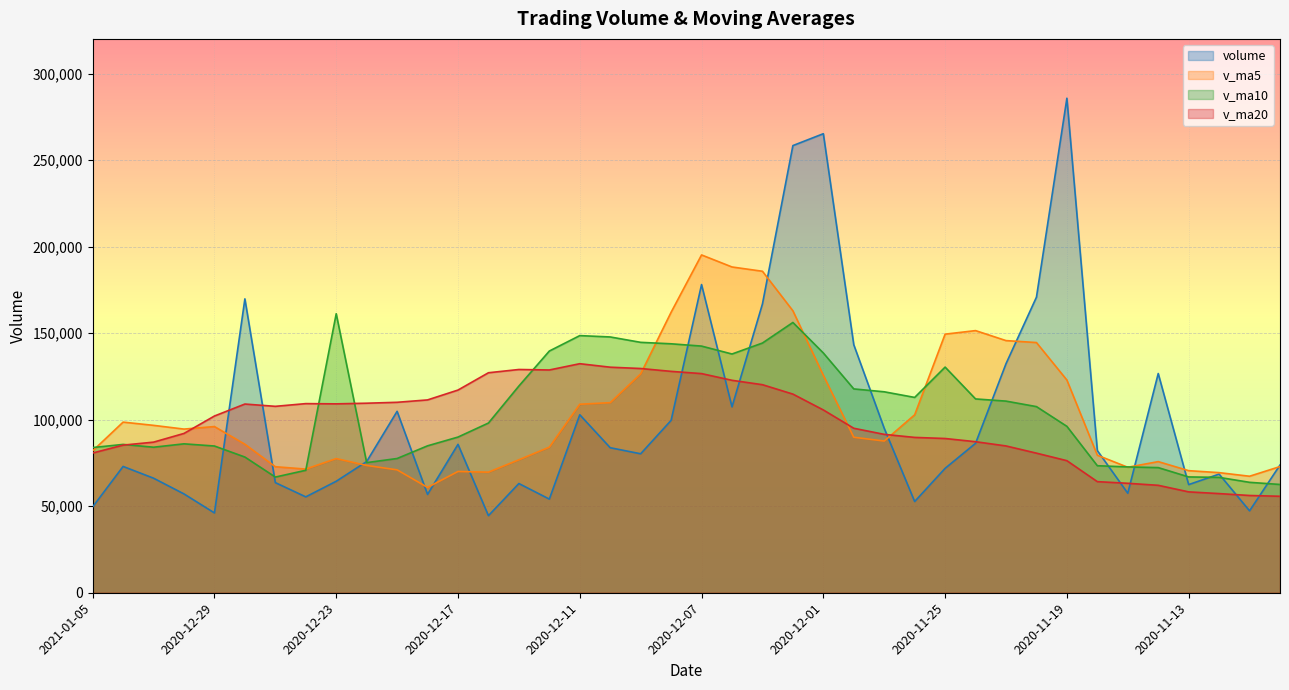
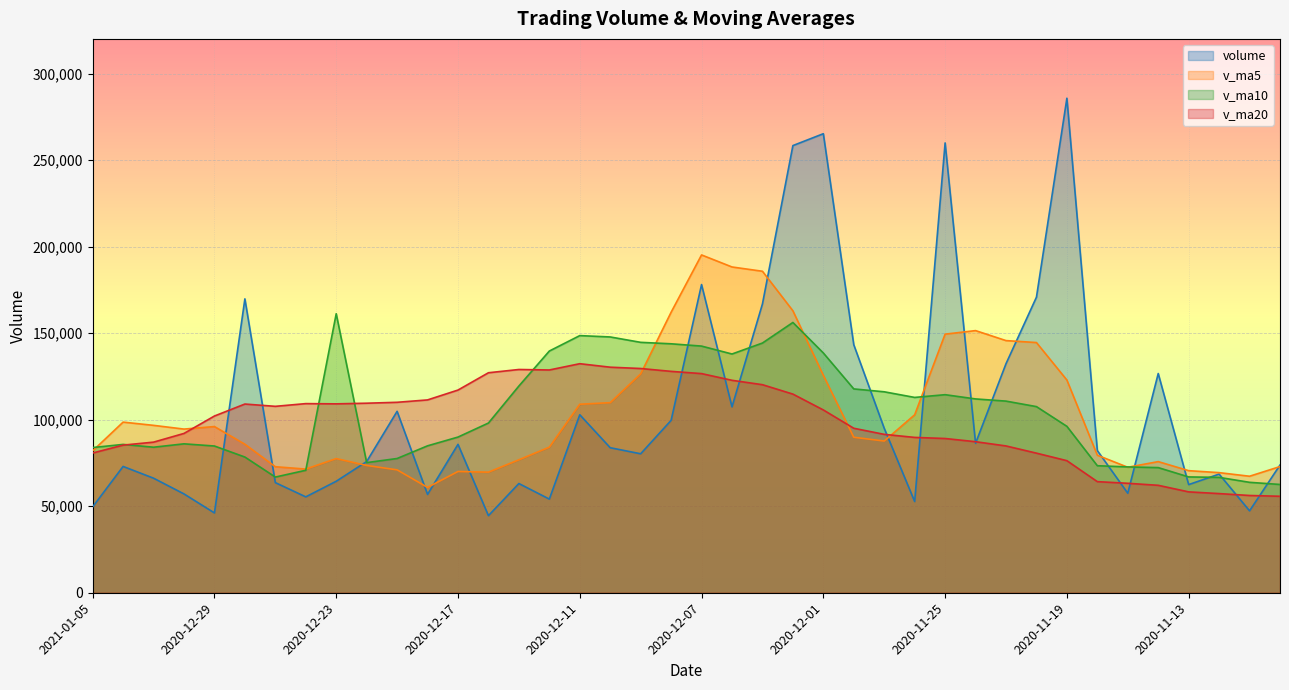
  {
    "volume": {
      "2021-01-05": "50,000",
      "2020-12-29": "46,000",
      "2020-12-23": "64,000",
      "2020-12-17": "86,000",
      "2020-12-11": "103,000",
      "2020-12-07": "178,000",
      "2020-12-01": "265,000",
-     "2020-11-25": "72,000",
+     "2020-11-25": "260,000",
      "2020-11-19": "286,000",
      "2020-11-13": "63,000"
    },
    "v_ma10": {
      "2021-01-05": "84,000",
      "2020-12-29": "85,000",
      "2020-12-23": "161,000",
      "2020-12-17": "90,000",
      "2020-12-11": "149,000",
      "2020-12-07": "143,000",
      "2020-12-01": "139,000",
-     "2020-11-25": "130,000",
+     "2020-11-25": "114,000",
      "2020-11-19": "96,000",
      "2020-11-13": "67,000"
    }
  }
